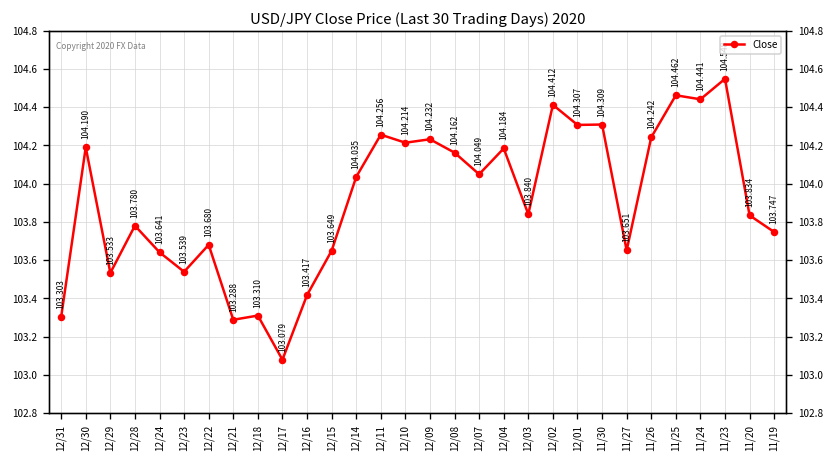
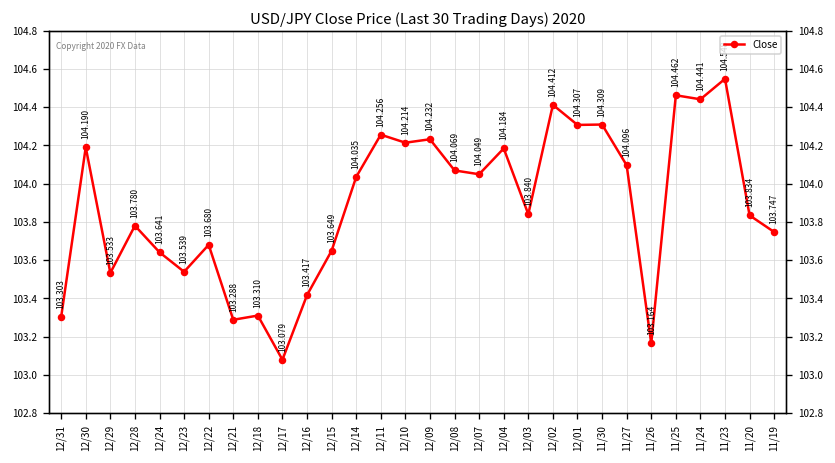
  {
    "12/31": 103.303,
    "12/30": 104.190,
    "12/29": 103.533,
    "12/28": 103.780,
    "12/24": 103.641,
    "12/23": 103.539,
    "12/22": 103.680,
    "12/21": 103.288,
    "12/18": 103.310,
    "12/17": 103.079,
    "12/16": 103.417,
    "12/15": 103.649,
    "12/14": 104.035,
    "12/11": 104.256,
    "12/10": 104.214,
    "12/09": 104.232,
-   "12/08": 104.162,
+   "12/08": 104.069,
    "12/07": 104.049,
    "12/04": 104.184,
    "12/03": 103.840,
    "12/02": 104.412,
    "12/01": 104.307,
    "11/30": 104.309,
-   "11/27": 103.651,
-   "11/26": 104.242,
+   "11/27": 104.096,
+   "11/26": 103.164,
    "11/25": 104.462,
    "11/24": 104.441,
    "11/20": 103.834,
    "11/19": 103.747
  }
